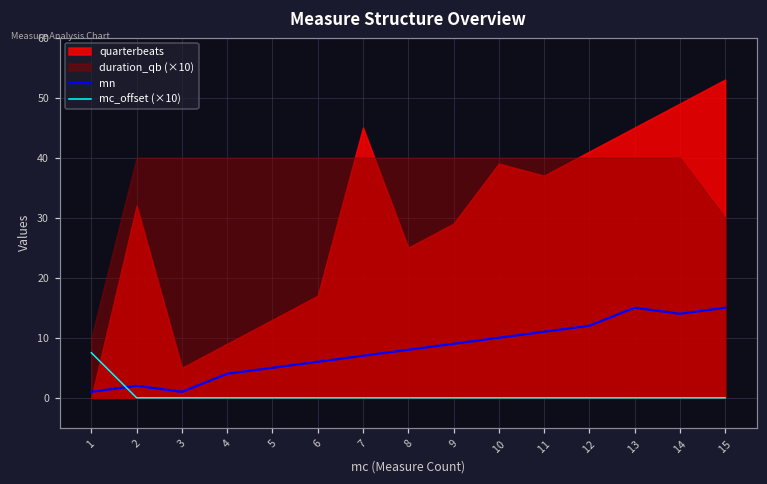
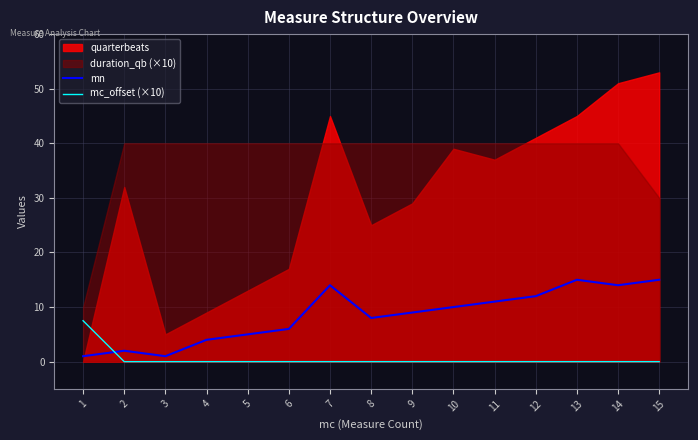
  {
    "mn": {
      "1": 1,
      "2": 2,
      "3": 1,
      "4": 4,
      "5": 5,
      "6": 6,
-     "7": 7,
+     "7": 14,
      "8": 8,
      "9": 9,
      "10": 10,
      "11": 11,
      "12": 12,
      "13": 15,
      "14": 14,
      "15": 15
    },
    "quarterbeats": {
      "1": 0,
      "2": 32,
      "3": 5,
      "4": 9,
      "5": 13,
      "6": 17,
      "7": 45,
      "8": 25,
      "9": 29,
      "10": 39,
      "11": 37,
      "12": 41,
      "13": 45,
-     "14": 49,
+     "14": 51,
      "15": 53
    },
    "mc_offset (×10)": {
      "1": 8,
      "2": 0,
      "3": 0,
      "4": 0,
      "5": 0,
      "6": 0,
      "7": 0,
      "8": 0,
      "9": 0,
      "10": 0,
      "11": 0,
      "12": 0,
      "13": 0,
      "14": 0,
      "15": 0
    },
    "duration_qb (×10)": {
      "1": 10,
      "2": 40,
      "3": 40,
      "4": 40,
      "5": 40,
      "6": 40,
      "7": 40,
      "8": 40,
      "9": 40,
      "10": 40,
      "11": 40,
      "12": 40,
      "13": 40,
      "14": 40,
      "15": 30
    }
  }
